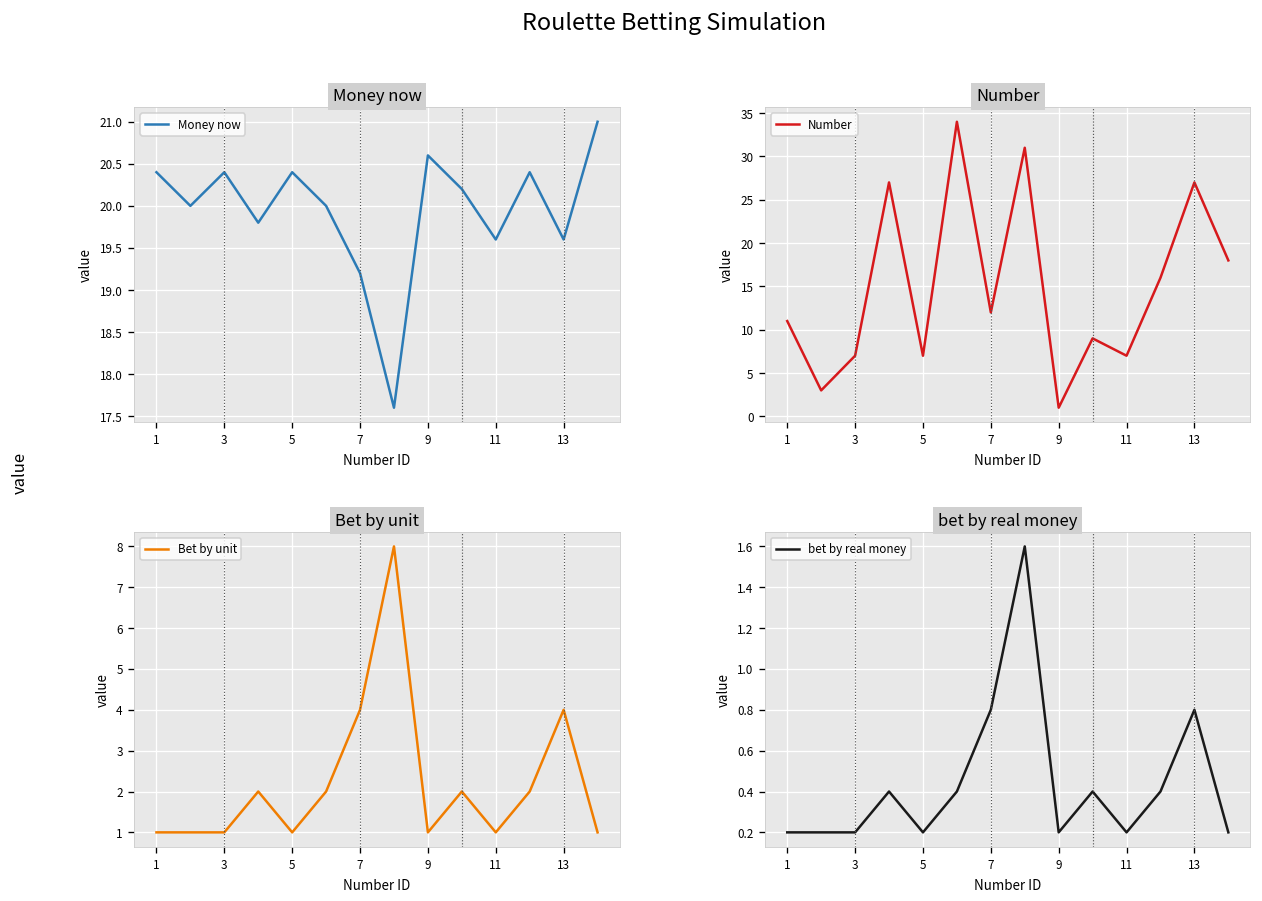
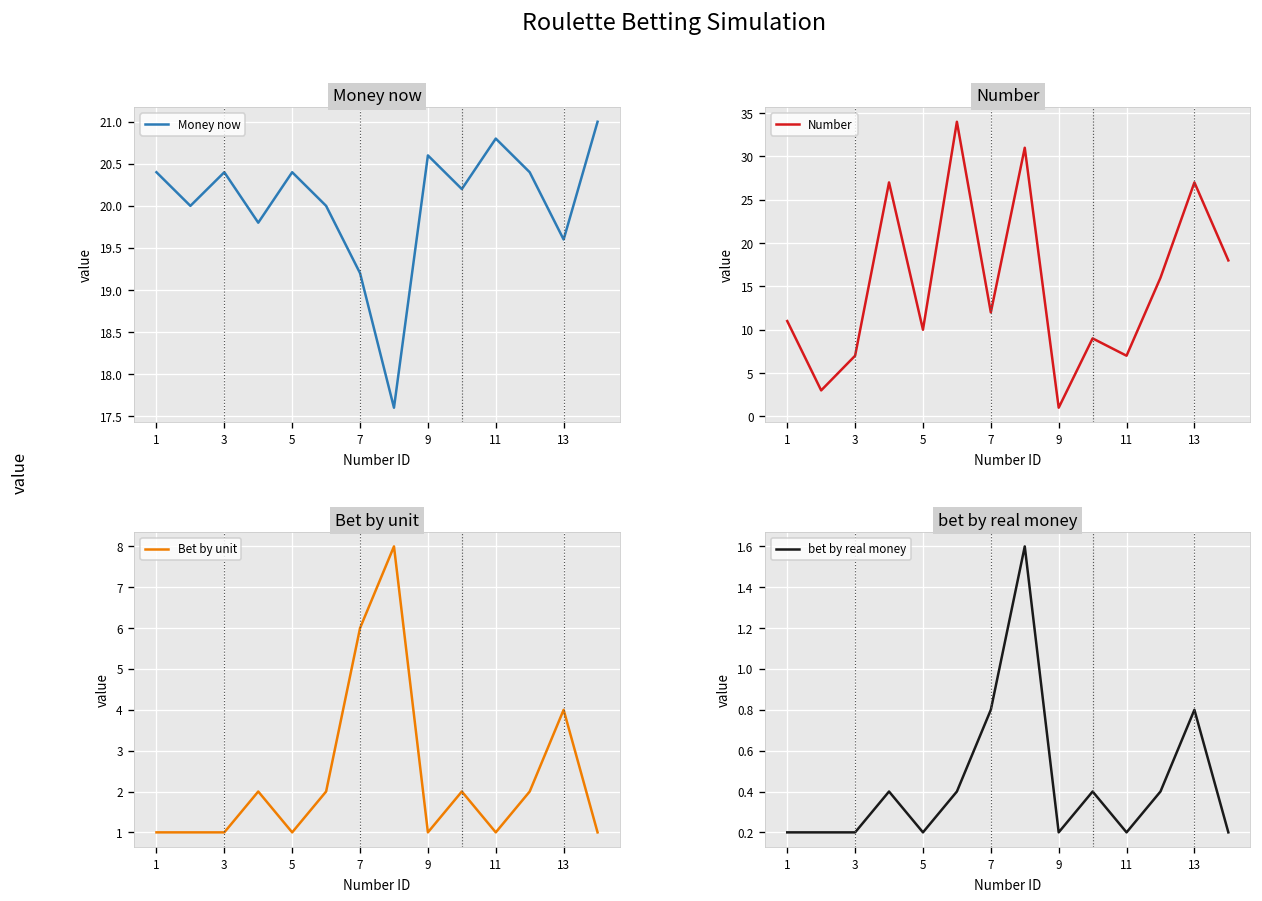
  {
    "Money now": {
      "1": 20.4,
      "3": 20.4,
      "5": 20.4,
      "7": 19.2,
      "9": 20.6,
-     "11": 19.6,
+     "11": 20.8,
      "13": 19.6
    },
    "Number": {
      "1": 11,
      "3": 7,
-     "5": 7,
+     "5": 10,
      "7": 12,
      "9": 1,
      "11": 7,
      "13": 27
    },
    "Bet by unit": {
      "1": 1,
      "3": 1,
      "5": 1,
-     "7": 4,
+     "7": 6,
      "9": 1,
      "11": 1,
      "13": 4
    },
    "bet by real money": {
      "1": 0.20,
      "3": 0.20,
      "5": 0.20,
      "7": 0.80,
      "9": 0.20,
      "11": 0.20,
      "13": 0.80
    }
  }
